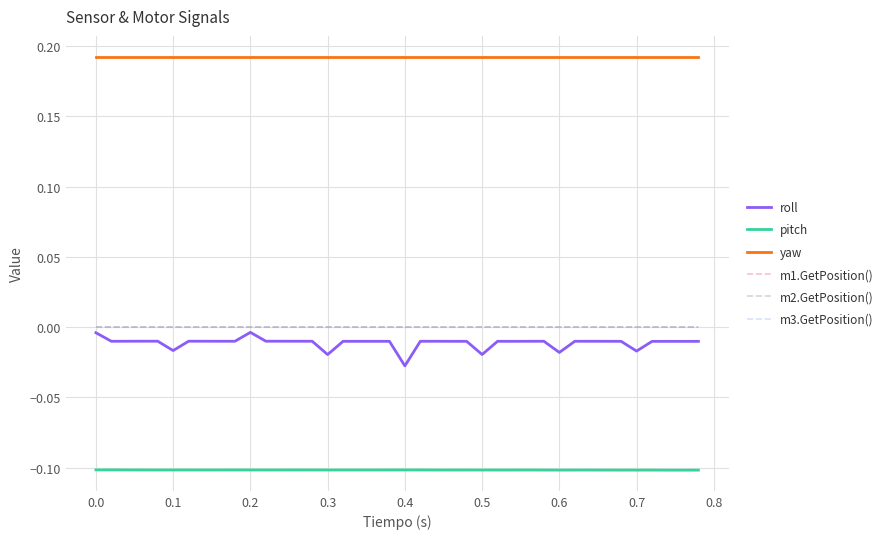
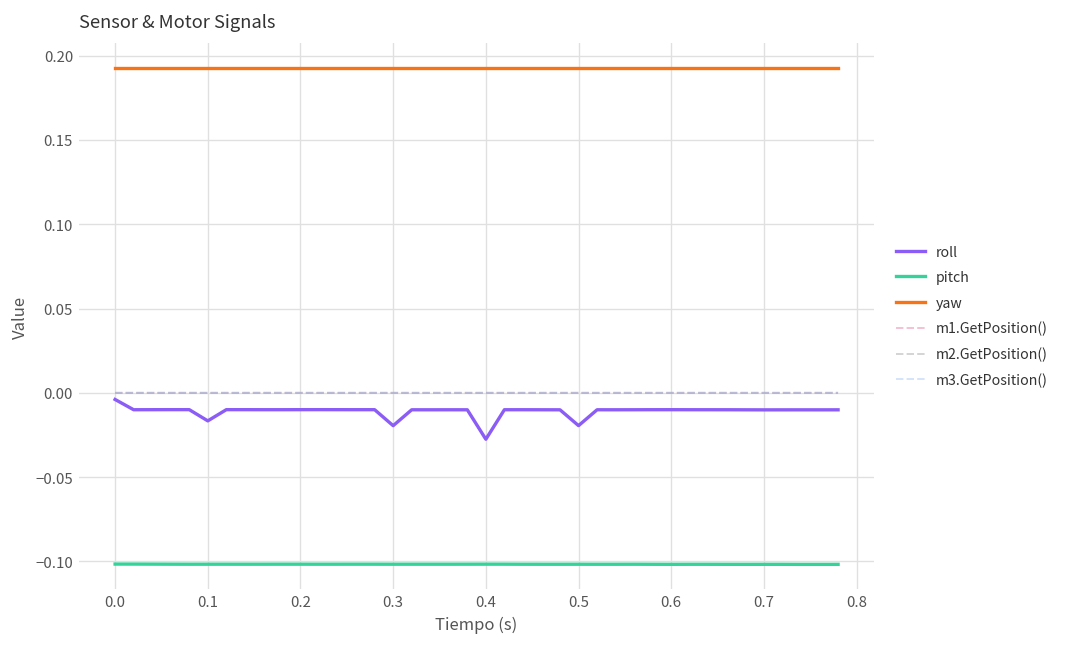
  {
    "roll": {
      "0.0": -0.004,
      "0.1": -0.017,
-     "0.2": -0.004,
+     "0.2": -0.010,
      "0.3": -0.019,
      "0.4": -0.028,
      "0.5": -0.019,
-     "0.6": -0.018,
-     "0.7": -0.017
+     "0.6": -0.010,
+     "0.7": -0.010
    },
    "pitch": {
      "0.0": -0.102,
      "0.1": -0.102,
      "0.2": -0.102,
      "0.3": -0.102,
      "0.4": -0.102,
      "0.5": -0.102,
      "0.6": -0.102,
      "0.7": -0.102
    },
    "yaw": {
      "0.0": 0.193,
      "0.1": 0.193,
      "0.2": 0.193,
      "0.3": 0.193,
      "0.4": 0.193,
      "0.5": 0.193,
      "0.6": 0.193,
      "0.7": 0.193
    },
    "m3.GetPosition()": {
      "0.0": 0.000,
      "0.1": 0.000,
      "0.2": 0.000,
      "0.3": 0.000,
      "0.4": 0.000,
      "0.5": 0.000,
      "0.6": 0.000,
      "0.7": 0.000
    }
  }
